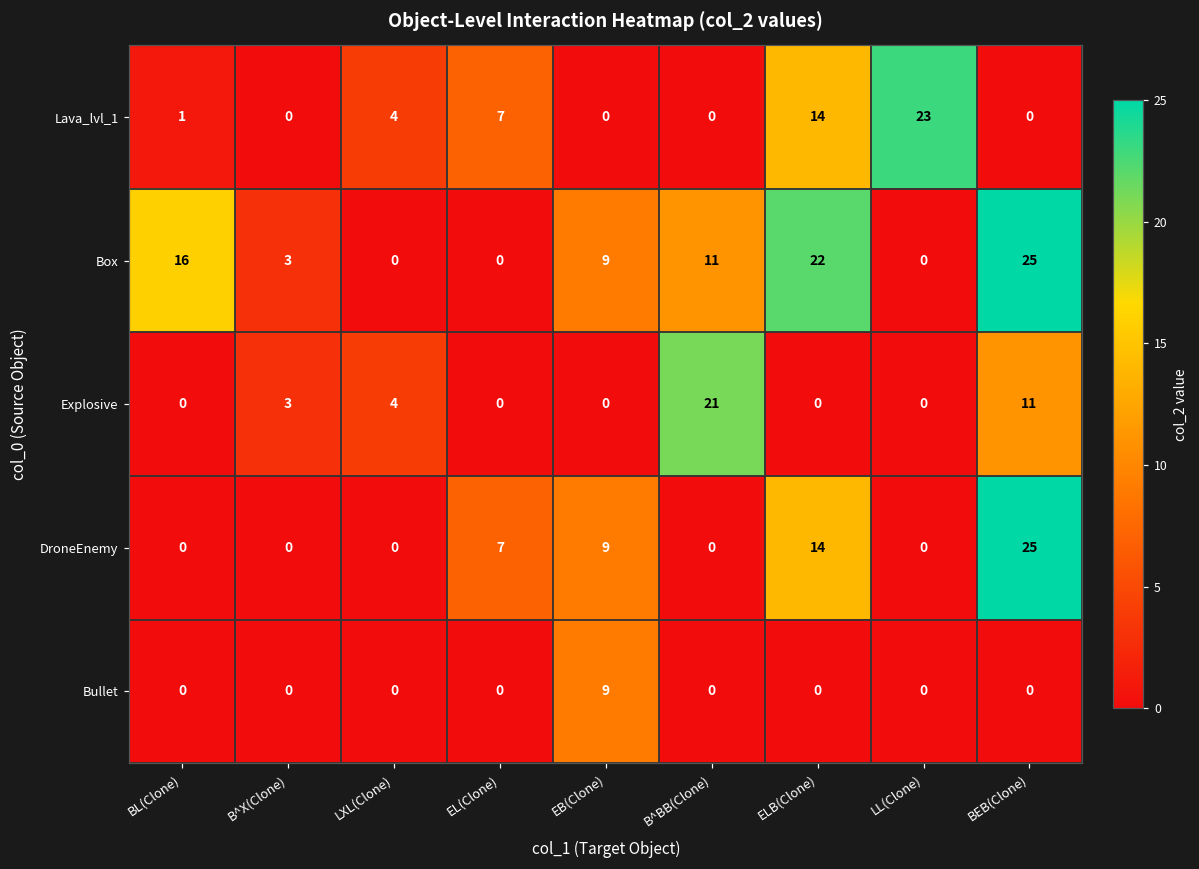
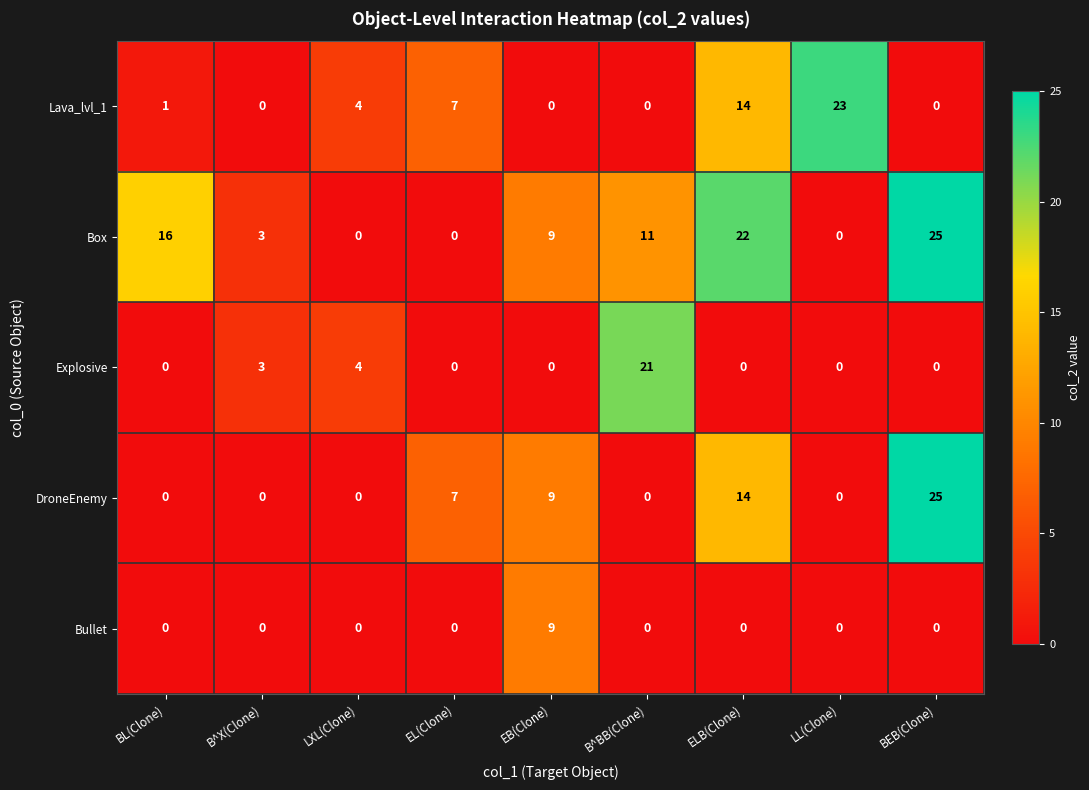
  {
    "Lava_lvl_1": {
      "BL(Clone)": 1,
      "B^X(Clone)": 0,
      "LXL(Clone)": 4,
      "EL(Clone)": 7,
      "EB(Clone)": 0,
      "B^BB(Clone)": 0,
      "ELB(Clone)": 14,
      "LL(Clone)": 23,
      "BEB(Clone)": 0
    },
    "Box": {
      "BL(Clone)": 16,
      "B^X(Clone)": 3,
      "LXL(Clone)": 0,
      "EL(Clone)": 0,
      "EB(Clone)": 9,
      "B^BB(Clone)": 11,
      "ELB(Clone)": 22,
      "LL(Clone)": 0,
      "BEB(Clone)": 25
    },
    "Explosive": {
      "BL(Clone)": 0,
      "B^X(Clone)": 3,
      "LXL(Clone)": 4,
      "EL(Clone)": 0,
      "EB(Clone)": 0,
      "B^BB(Clone)": 21,
      "ELB(Clone)": 0,
      "LL(Clone)": 0,
-     "BEB(Clone)": 11
+     "BEB(Clone)": 0
    },
    "DroneEnemy": {
      "BL(Clone)": 0,
      "B^X(Clone)": 0,
      "LXL(Clone)": 0,
      "EL(Clone)": 7,
      "EB(Clone)": 9,
      "B^BB(Clone)": 0,
      "ELB(Clone)": 14,
      "LL(Clone)": 0,
      "BEB(Clone)": 25
    },
    "Bullet": {
      "BL(Clone)": 0,
      "B^X(Clone)": 0,
      "LXL(Clone)": 0,
      "EL(Clone)": 0,
      "EB(Clone)": 9,
      "B^BB(Clone)": 0,
      "ELB(Clone)": 0,
      "LL(Clone)": 0,
      "BEB(Clone)": 0
    }
  }
